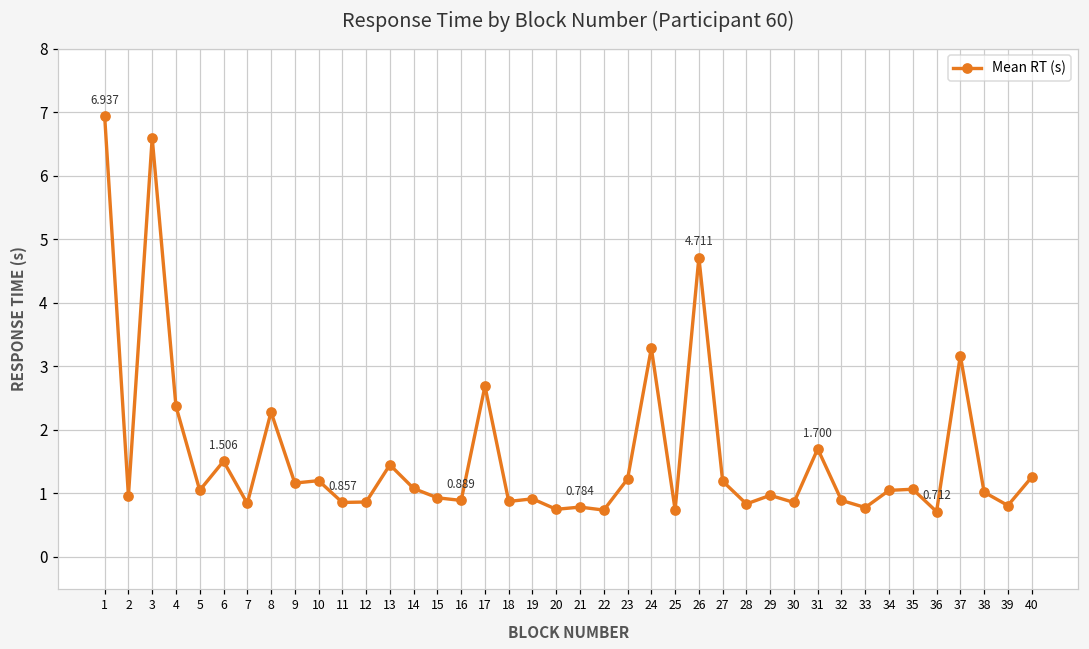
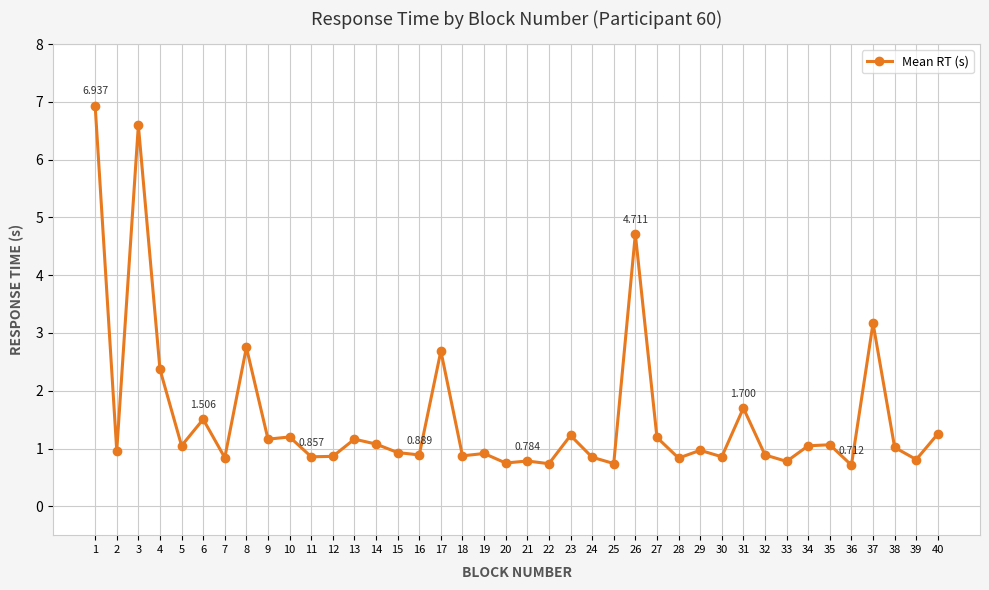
  {
    "2": 1.0,
    "3": 6.6,
    "4": 2.4,
    "5": 1.0,
    "7": 0.8,
-   "8": 2.3,
+   "8": 2.8,
    "9": 1.2,
    "12": 0.9,
-   "13": 1.4,
+   "13": 1.2,
    "14": 1.1,
    "15": 0.9,
    "17": 2.7,
    "18": 0.9,
    "19": 0.9,
    "20": 0.7,
    "22": 0.7,
    "23": 1.2,
-   "24": 3.3,
+   "24": 0.8,
    "25": 0.7,
    "27": 1.2,
    "28": 0.8,
    "29": 1.0,
    "30": 0.9,
    "32": 0.9,
    "33": 0.8,
    "34": 1.0,
    "37": 3.2,
    "38": 1.0,
    "39": 0.8,
    "40": 1.3
  }
